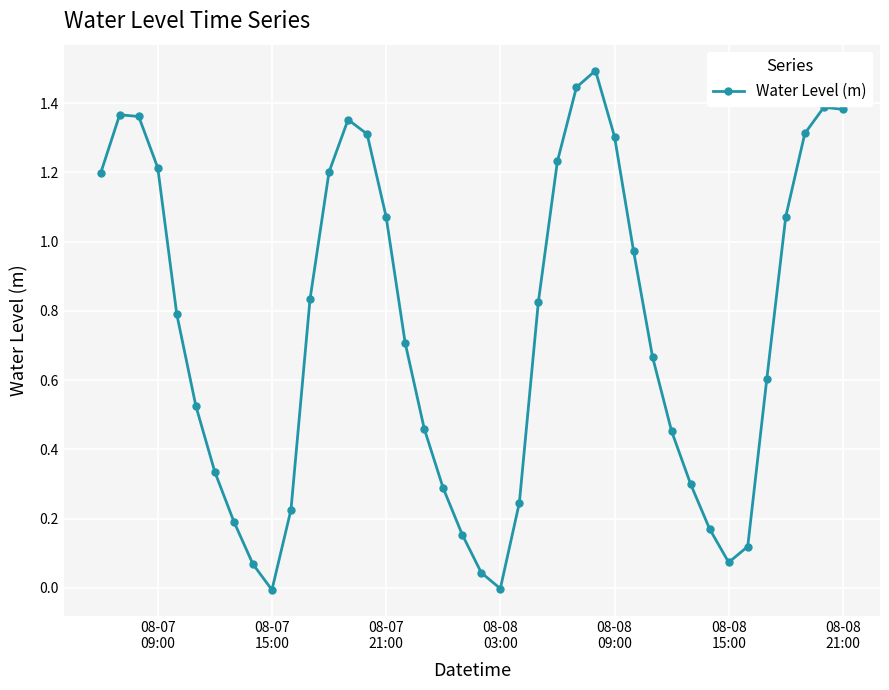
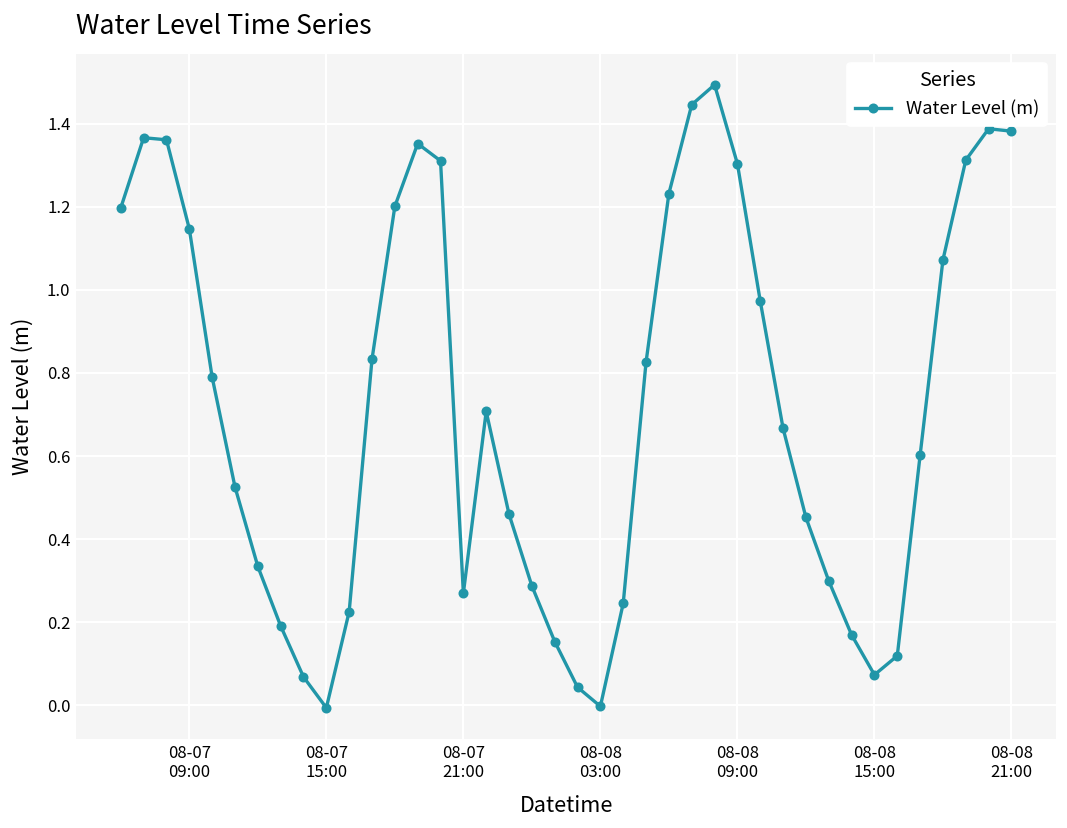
  {
-   "08-07 09:00": 1.21,
+   "08-07 09:00": 1.15,
    "08-07 15:00": -0.01,
-   "08-07 21:00": 1.07,
+   "08-07 21:00": 0.27,
    "08-08 03:00": 0.00,
    "08-08 09:00": 1.30,
    "08-08 15:00": 0.07,
    "08-08 21:00": 1.38
  }
